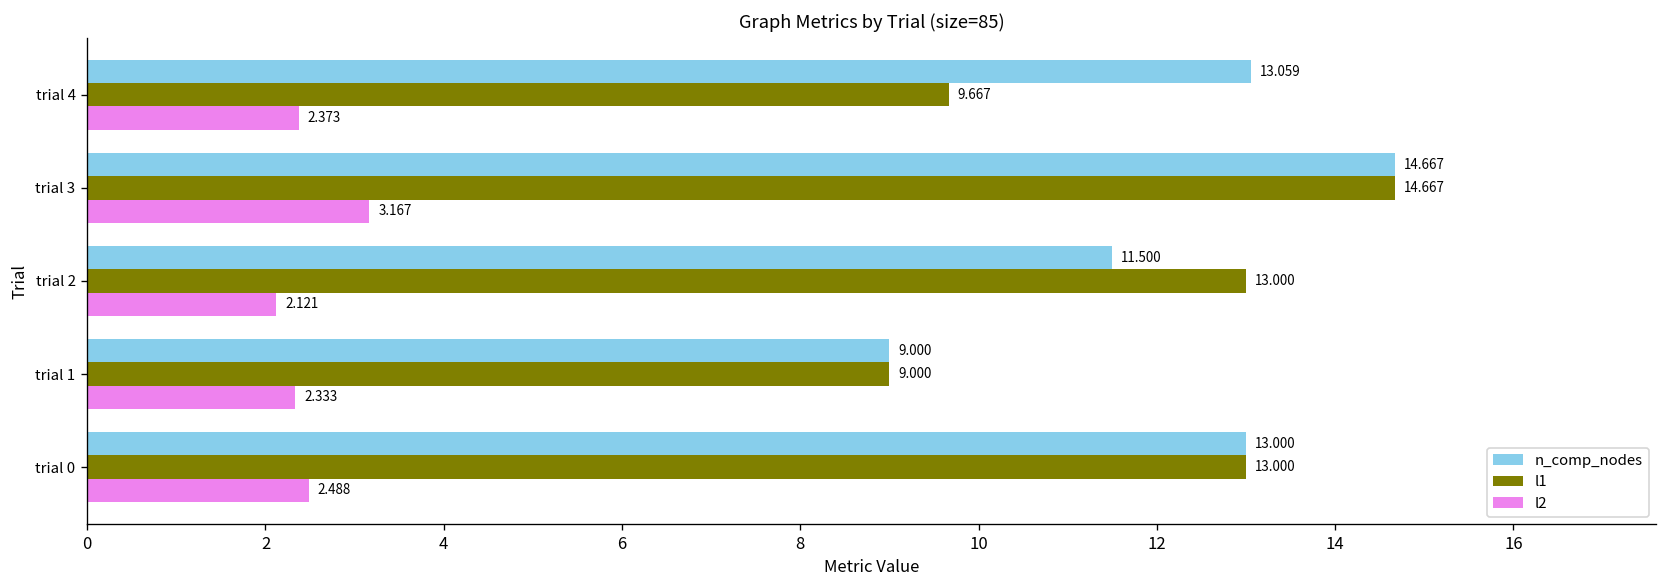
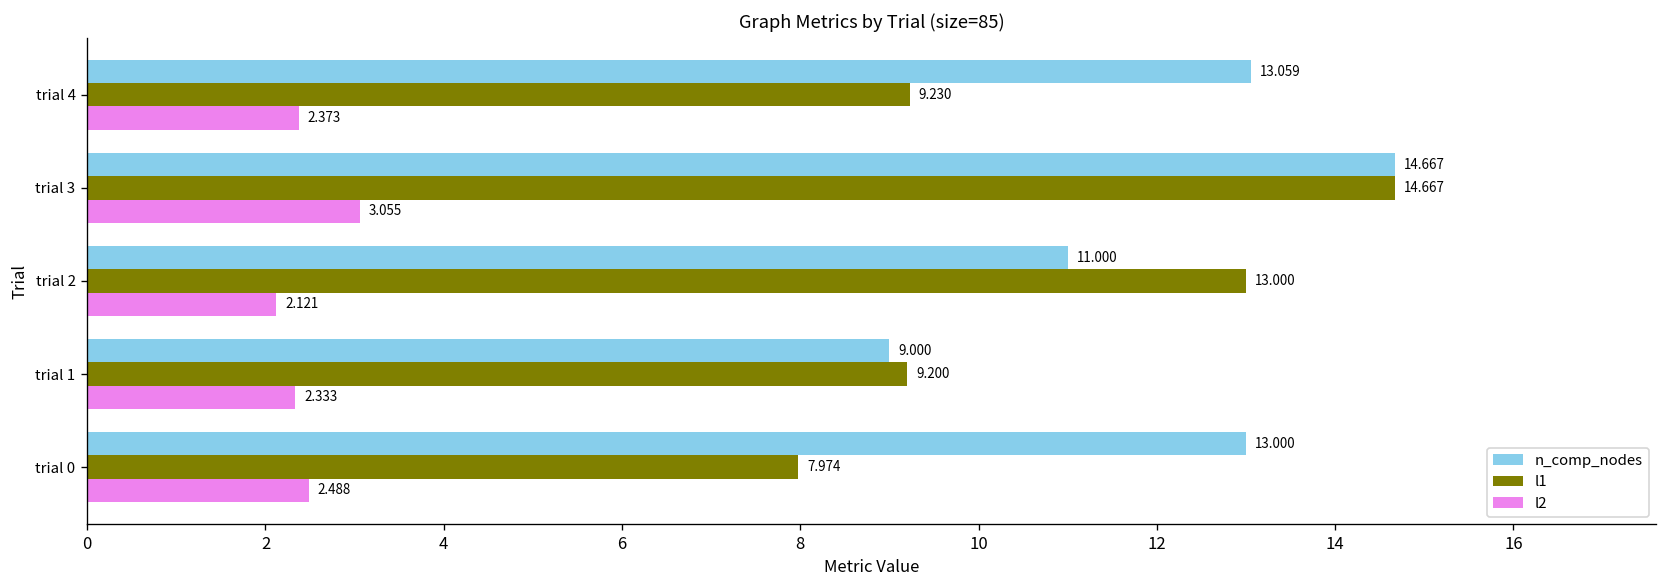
  {
    "n_comp_nodes": {
      "trial 4": 13.059,
      "trial 3": 14.667,
-     "trial 2": 11.500,
+     "trial 2": 11.000,
      "trial 1": 9.000,
      "trial 0": 13.000
    },
    "l1": {
-     "trial 4": 9.667,
+     "trial 4": 9.230,
      "trial 3": 14.667,
      "trial 2": 13.000,
-     "trial 1": 9.000,
-     "trial 0": 13.000
+     "trial 1": 9.200,
+     "trial 0": 7.974
    },
    "l2": {
      "trial 4": 2.373,
-     "trial 3": 3.167,
+     "trial 3": 3.055,
      "trial 2": 2.121,
      "trial 1": 2.333,
      "trial 0": 2.488
    }
  }
